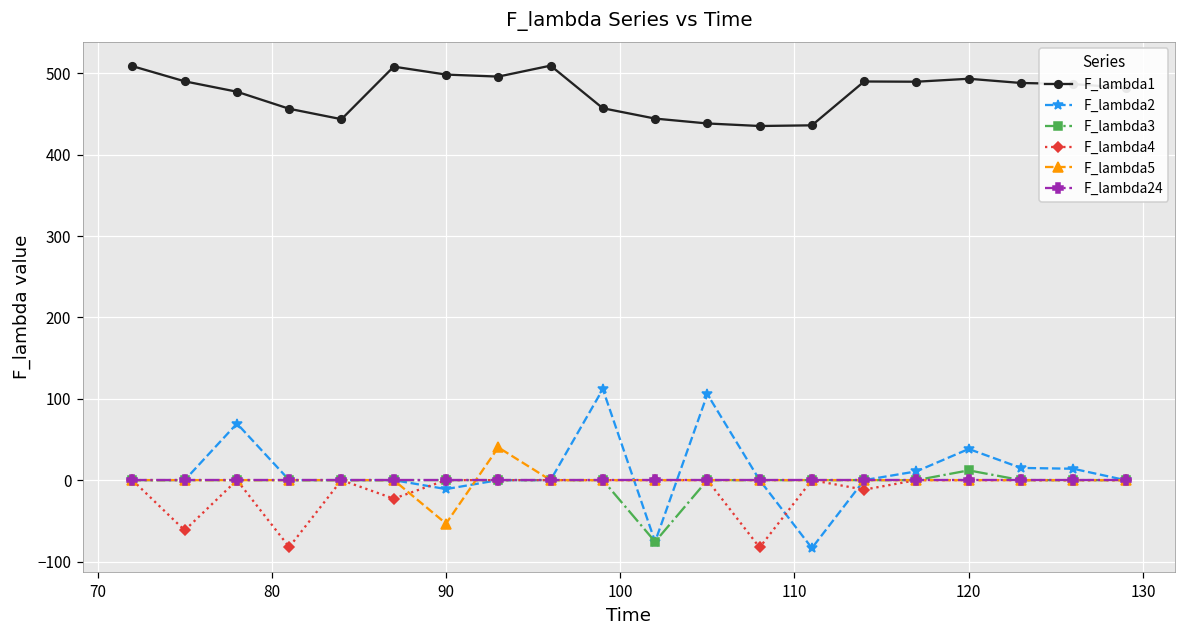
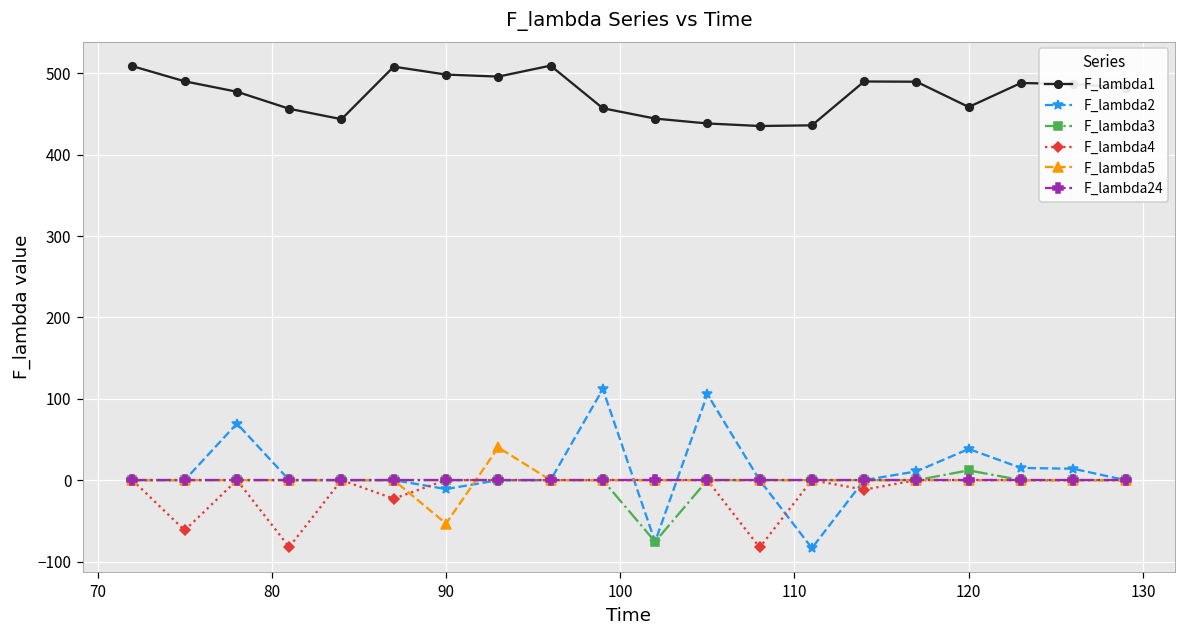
  {
    "F_lambda1": {
      "90": 500,
-     "120": 490
+     "120": 460
    },
    "F_lambda2": {
      "90": -10,
      "120": 40
    },
    "F_lambda3": {
      "120": 10
    },
    "F_lambda5": {
      "90": -50
    }
  }
